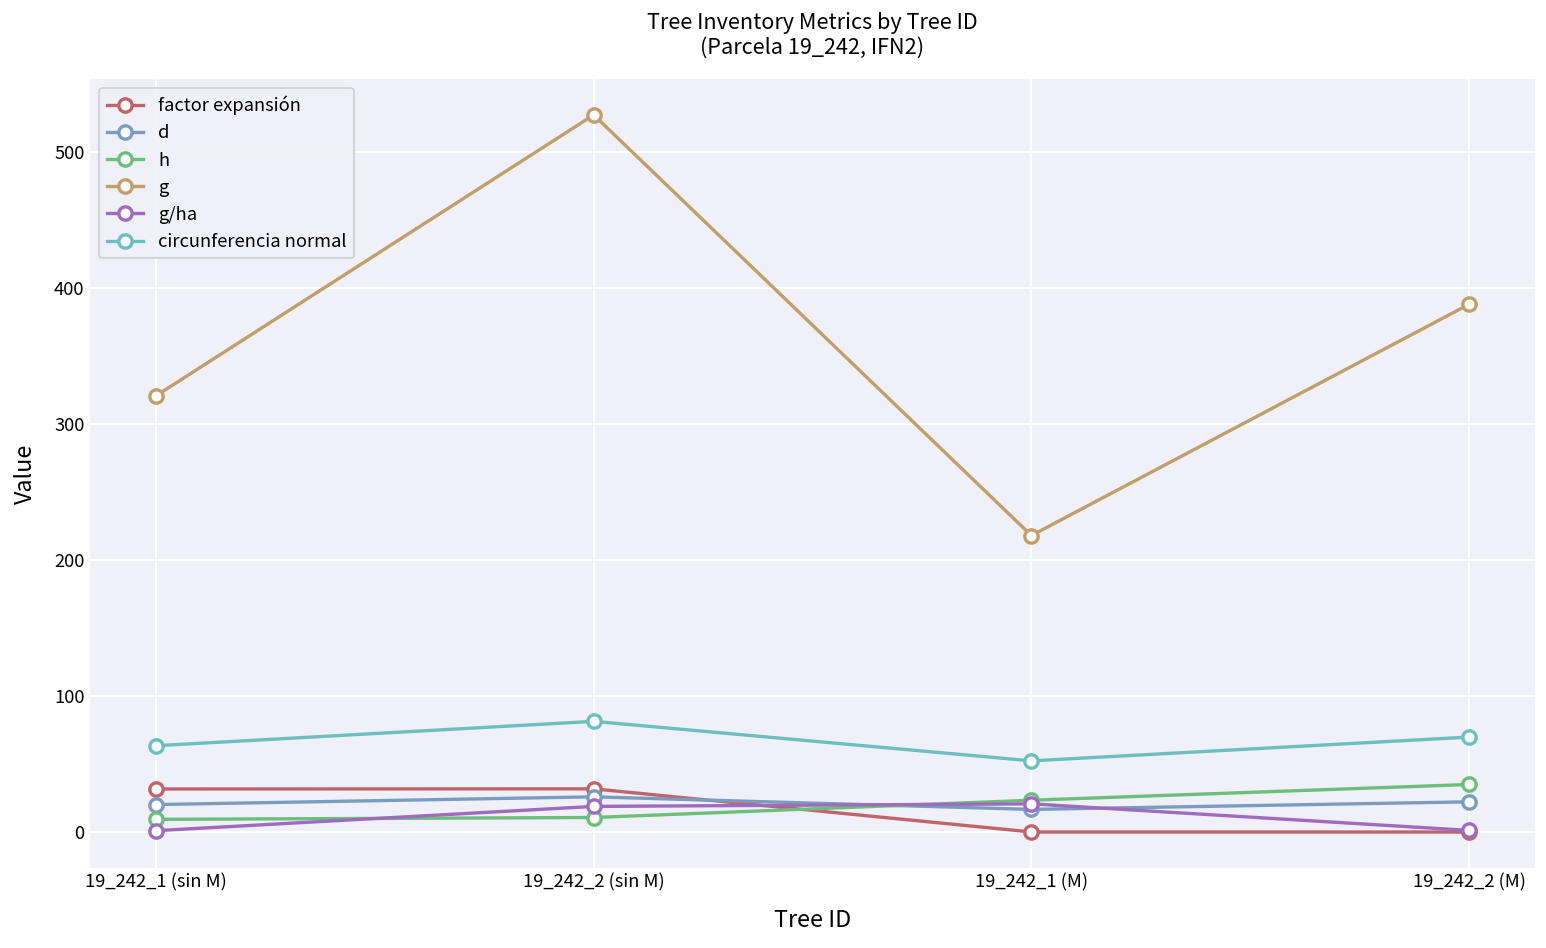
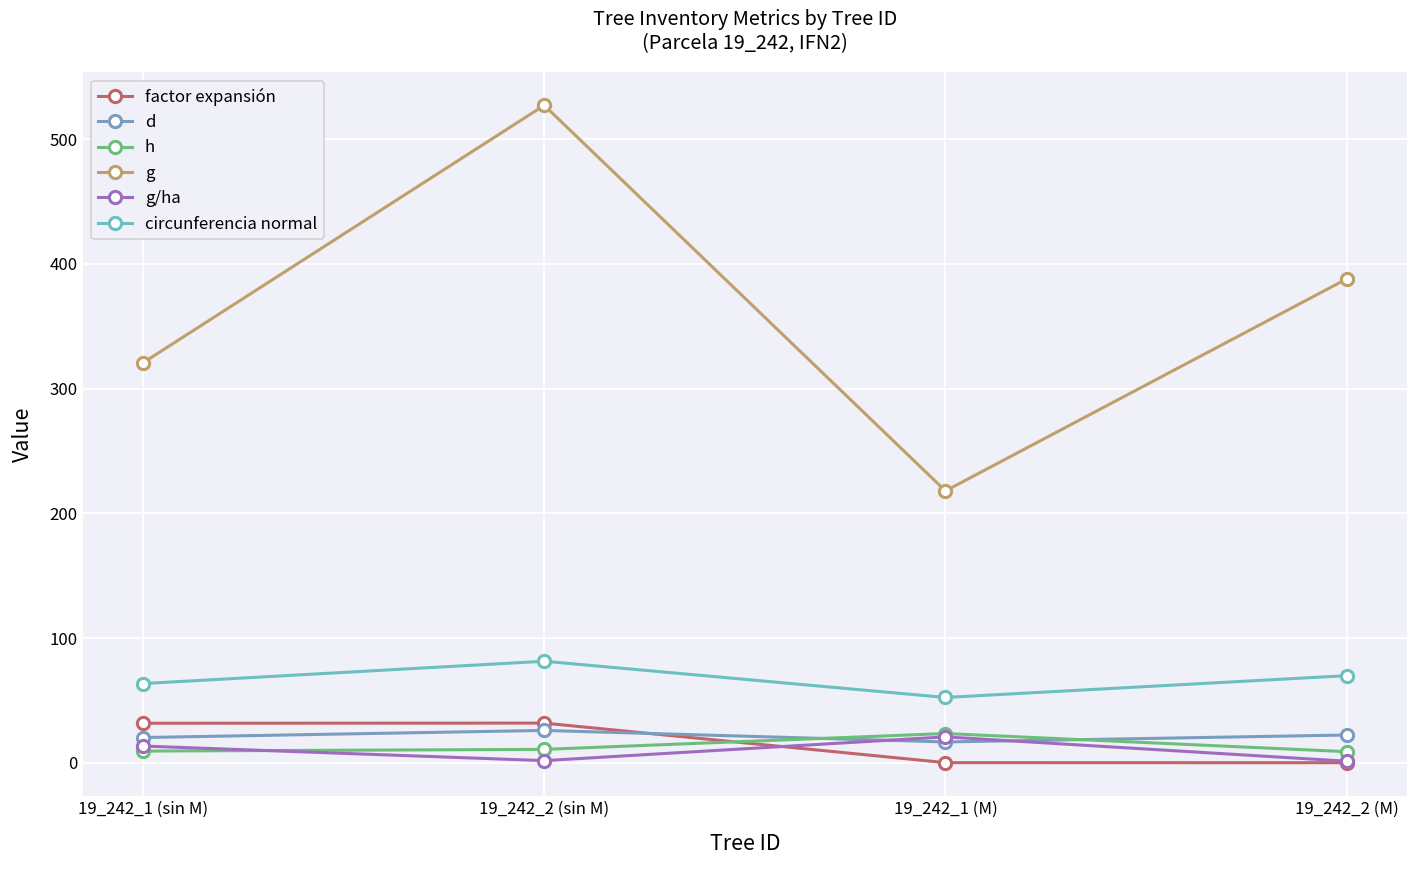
  {
    "h": {
      "19_242_1 (sin M)": 9,
      "19_242_2 (sin M)": 11,
      "19_242_1 (M)": 23,
-     "19_242_2 (M)": 35
+     "19_242_2 (M)": 9
    },
    "g/ha": {
-     "19_242_1 (sin M)": 1,
-     "19_242_2 (sin M)": 19,
+     "19_242_1 (sin M)": 13,
+     "19_242_2 (sin M)": 2,
      "19_242_1 (M)": 21
    }
  }
